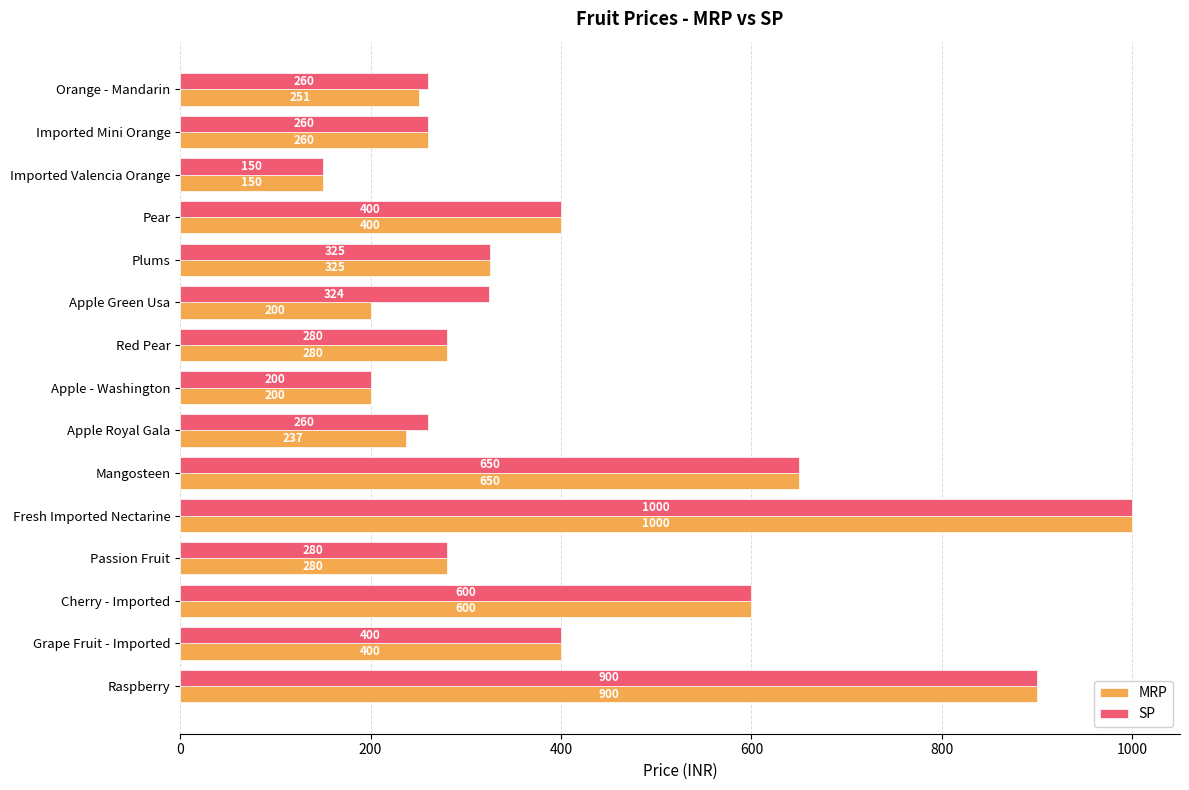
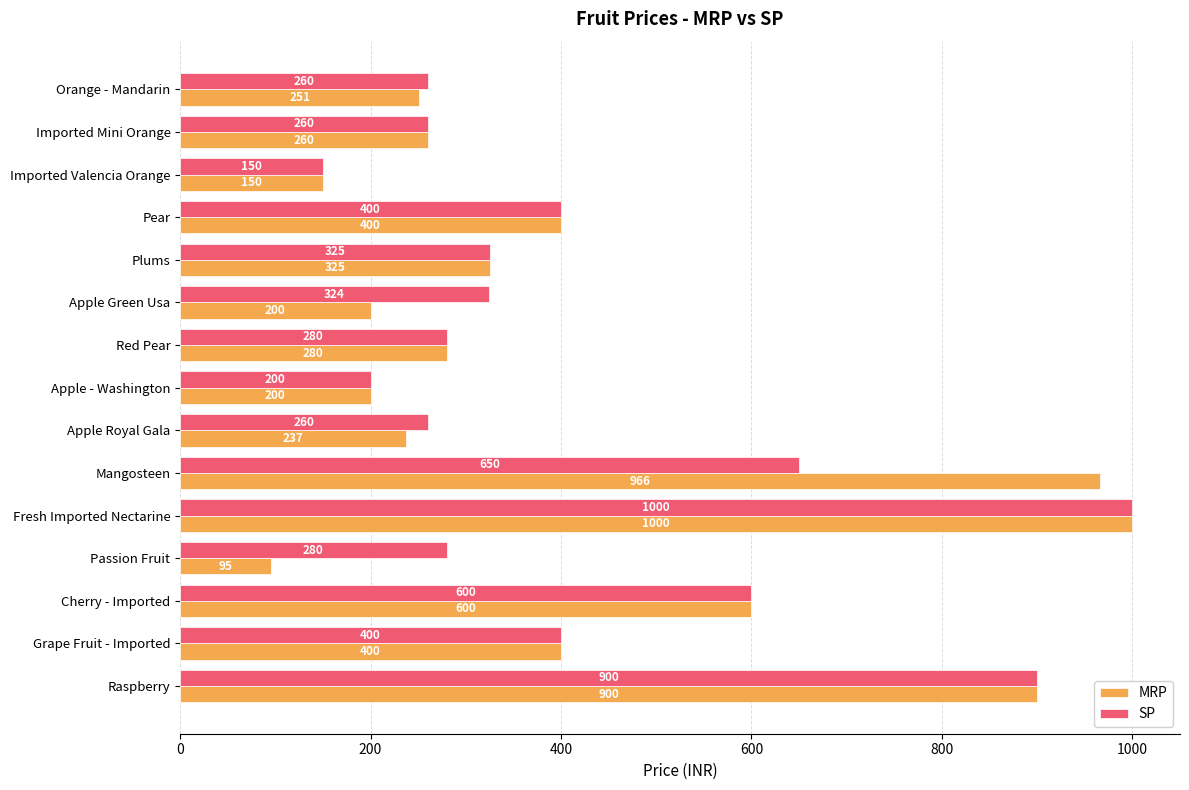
  {
    "MRP": {
      "Orange - Mandarin": 251,
      "Imported Mini Orange": 260,
      "Imported Valencia Orange": 150,
      "Pear": 400,
      "Plums": 325,
      "Apple Green Usa": 200,
      "Red Pear": 280,
      "Apple - Washington": 200,
      "Apple Royal Gala": 237,
-     "Mangosteen": 650,
+     "Mangosteen": 966,
      "Fresh Imported Nectarine": 1000,
-     "Passion Fruit": 280,
+     "Passion Fruit": 95,
      "Cherry - Imported": 600,
      "Grape Fruit - Imported": 400,
      "Raspberry": 900
    },
    "SP": {
      "Orange - Mandarin": 260,
      "Imported Mini Orange": 260,
      "Imported Valencia Orange": 150,
      "Pear": 400,
      "Plums": 325,
      "Apple Green Usa": 324,
      "Red Pear": 280,
      "Apple - Washington": 200,
      "Apple Royal Gala": 260,
      "Mangosteen": 650,
      "Fresh Imported Nectarine": 1000,
      "Passion Fruit": 280,
      "Cherry - Imported": 600,
      "Grape Fruit - Imported": 400,
      "Raspberry": 900
    }
  }
